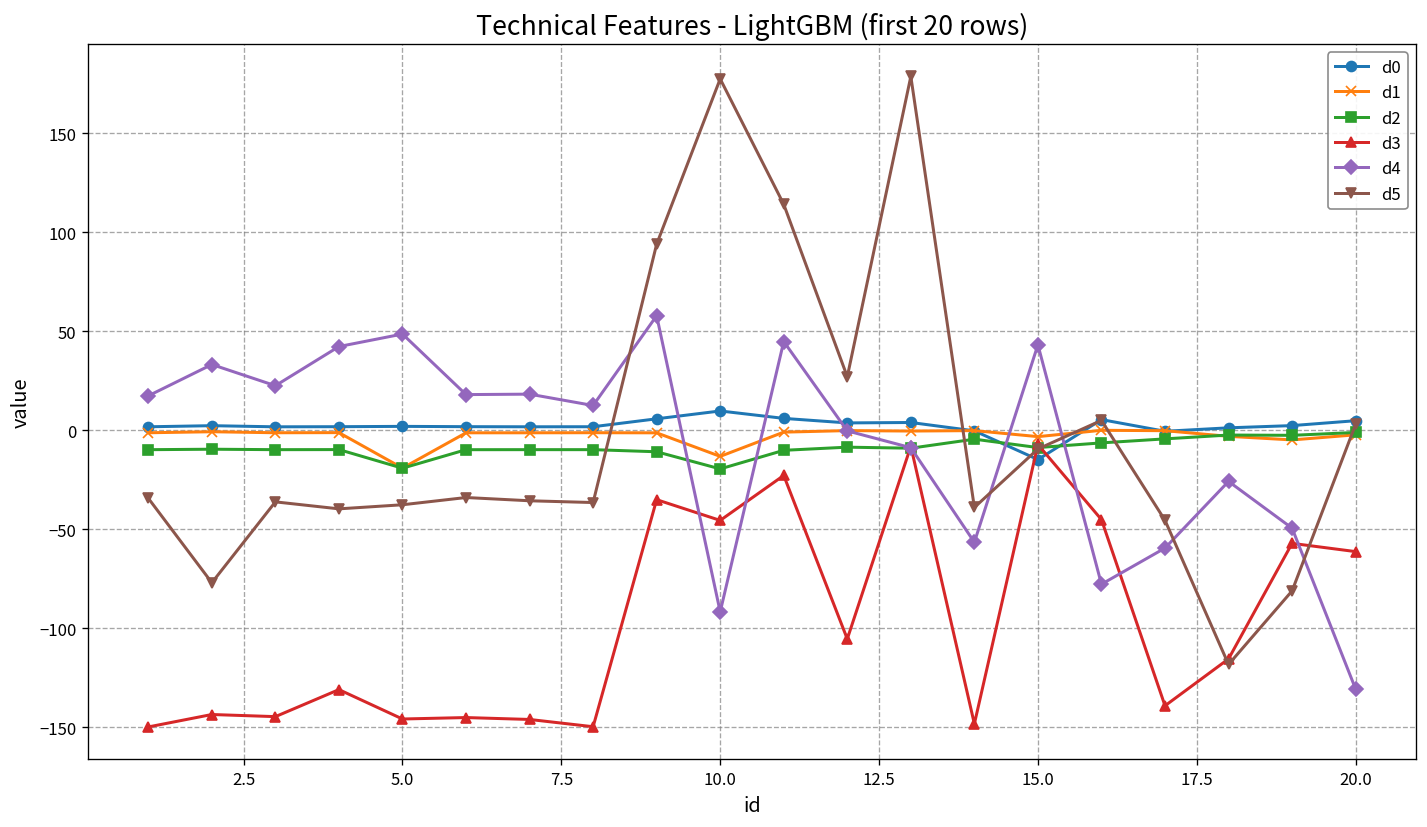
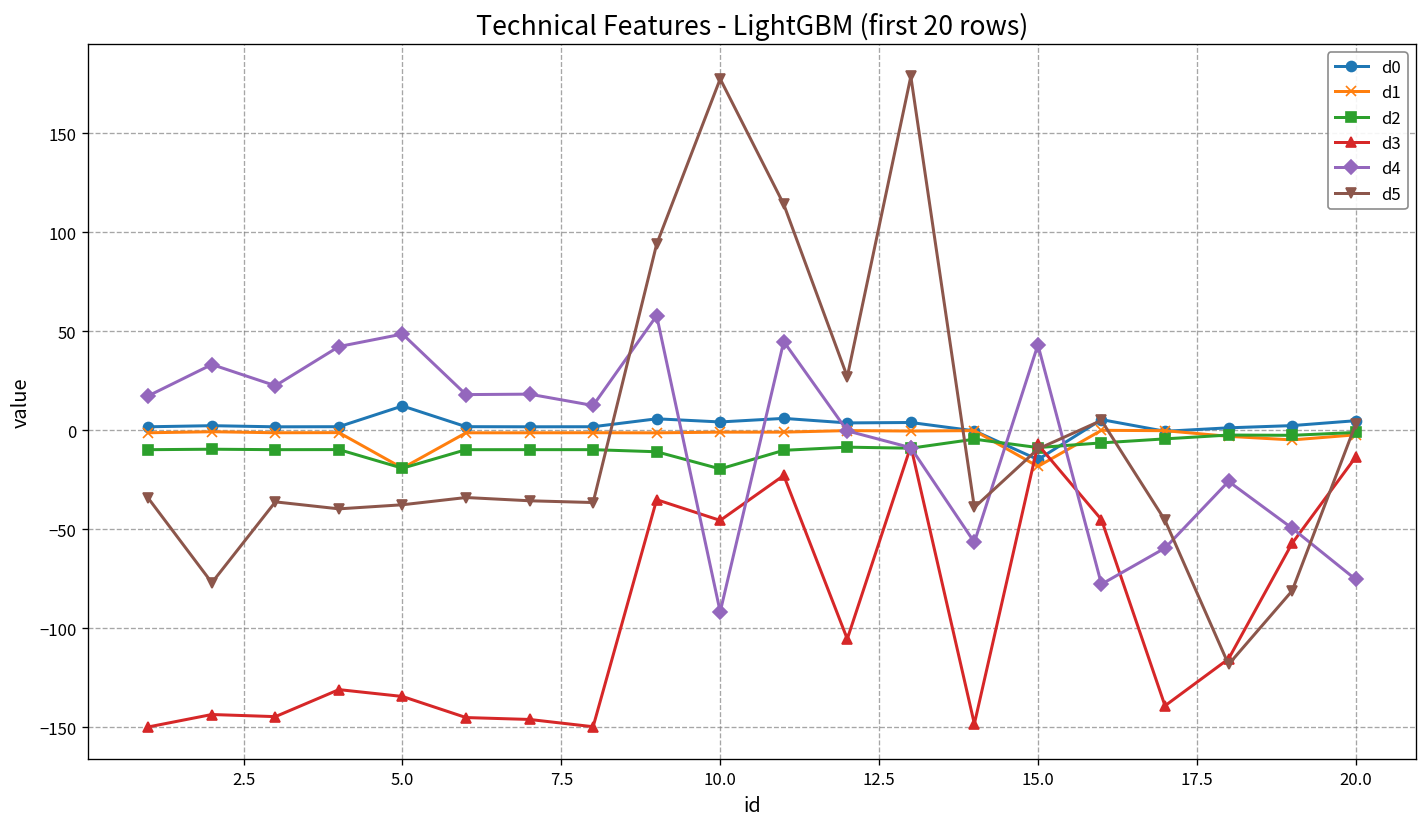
  {
    "d0": {
-     "5.0": 2,
-     "10.0": 10,
+     "5.0": 12,
+     "10.0": 4,
      "15.0": -15,
      "20.0": 5
    },
    "d1": {
-     "10.0": -13,
-     "15.0": -3
+     "10.0": -1,
+     "15.0": -18
    },
    "d2": {
      "10.0": -20
    },
    "d3": {
-     "5.0": -146,
+     "5.0": -134,
      "10.0": -46,
      "15.0": -7,
-     "20.0": -61
+     "20.0": -14
    },
    "d4": {
      "5.0": 49,
      "10.0": -92,
      "15.0": 43,
-     "20.0": -131
+     "20.0": -75
    },
    "d5": {
      "5.0": -38,
      "10.0": 177,
      "20.0": 3
    }
  }
